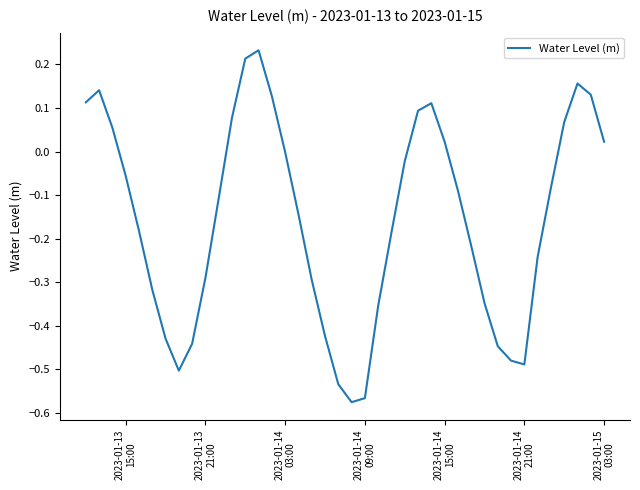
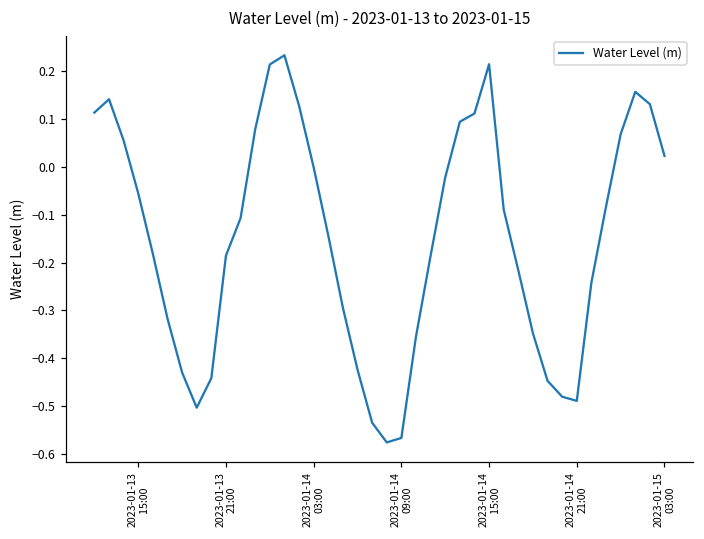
  {
    "2023-01-13 15:00": -0.06,
-   "2023-01-13 21:00": -0.29,
+   "2023-01-13 21:00": -0.19,
    "2023-01-14 03:00": 0.00,
    "2023-01-14 09:00": -0.57,
-   "2023-01-14 15:00": 0.02,
+   "2023-01-14 15:00": 0.21,
    "2023-01-14 21:00": -0.49,
    "2023-01-15 03:00": 0.02
  }
